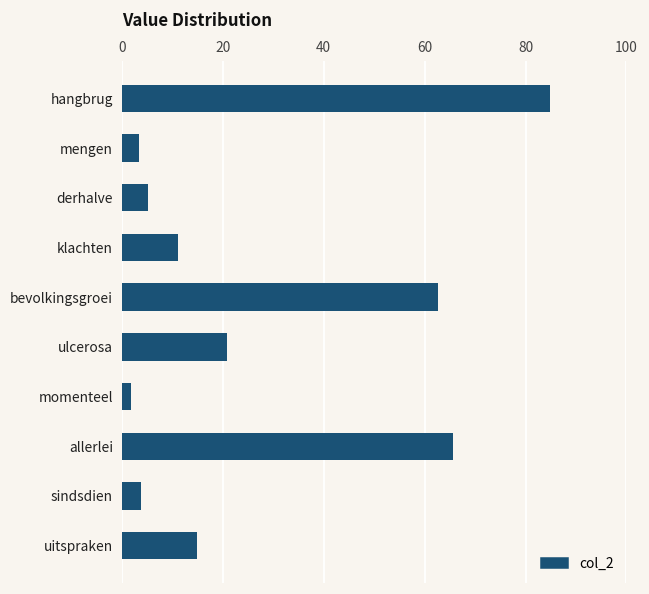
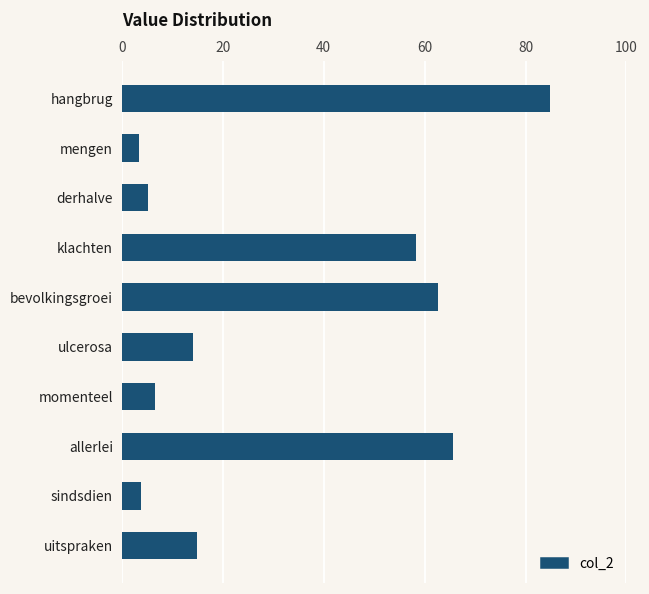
  {
    "hangbrug": 85,
    "mengen": 3,
    "derhalve": 5,
-   "klachten": 11,
+   "klachten": 58,
    "bevolkingsgroei": 63,
-   "ulcerosa": 21,
-   "momenteel": 2,
+   "ulcerosa": 14,
+   "momenteel": 7,
    "allerlei": 66,
    "sindsdien": 4,
    "uitspraken": 15
  }
